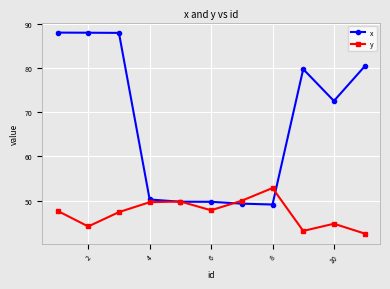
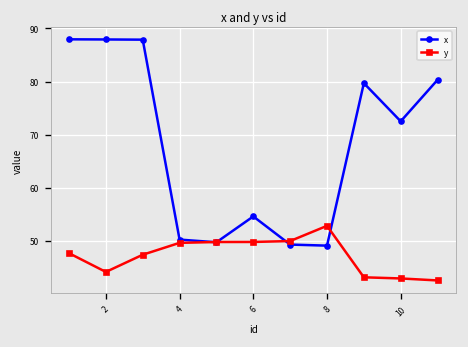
  {
    "x": {
      "2": 88,
      "4": 50,
-     "6": 50,
+     "6": 55,
      "8": 49,
      "10": 73
    },
    "y": {
      "2": 44,
      "4": 50,
-     "6": 48,
+     "6": 50,
      "8": 53,
-     "10": 45
+     "10": 43
    }
  }
